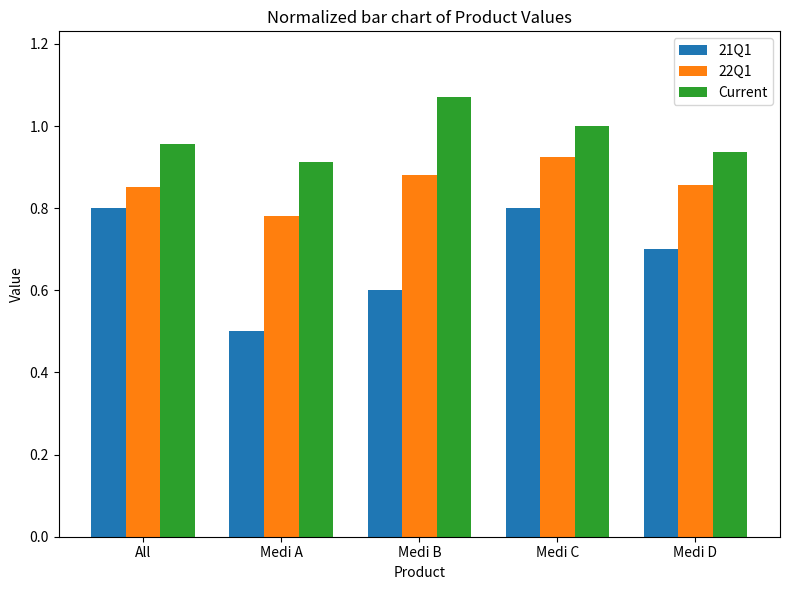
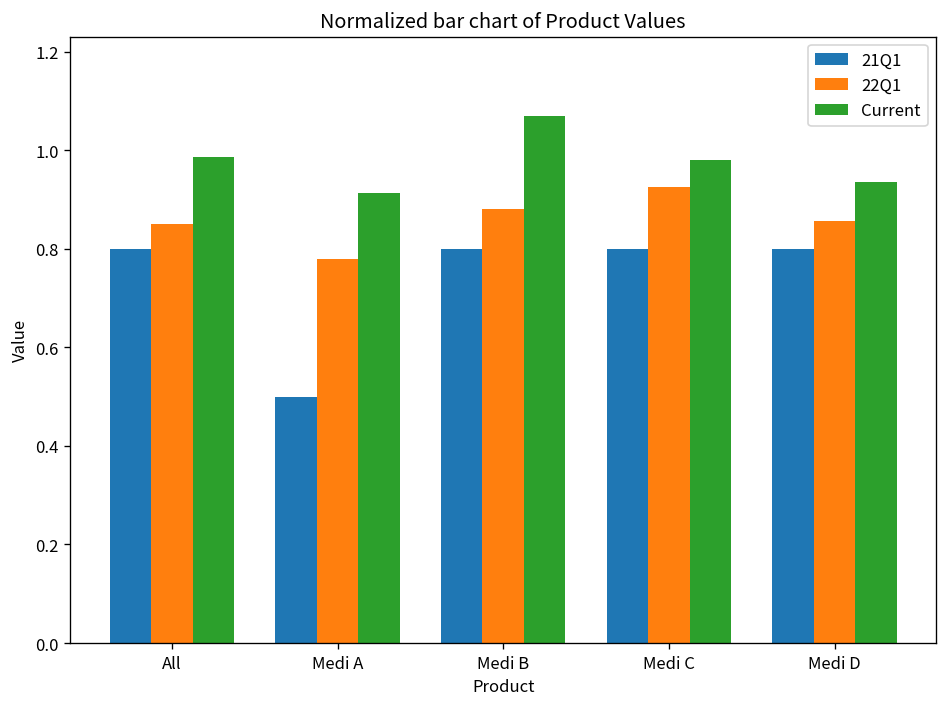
  {
    "21Q1": {
      "All": 0.8,
      "Medi A": 0.5,
-     "Medi B": 0.6,
+     "Medi B": 0.8,
      "Medi C": 0.8,
-     "Medi D": 0.7
+     "Medi D": 0.8
    },
    "22Q1": {
      "All": 0.85,
      "Medi A": 0.78,
      "Medi B": 0.88,
      "Medi C": 0.93,
      "Medi D": 0.86
    },
    "Current": {
-     "All": 0.96,
+     "All": 0.99,
      "Medi A": 0.91,
      "Medi B": 1.07,
-     "Medi C": 1.00,
+     "Medi C": 0.98,
      "Medi D": 0.94
    }
  }
